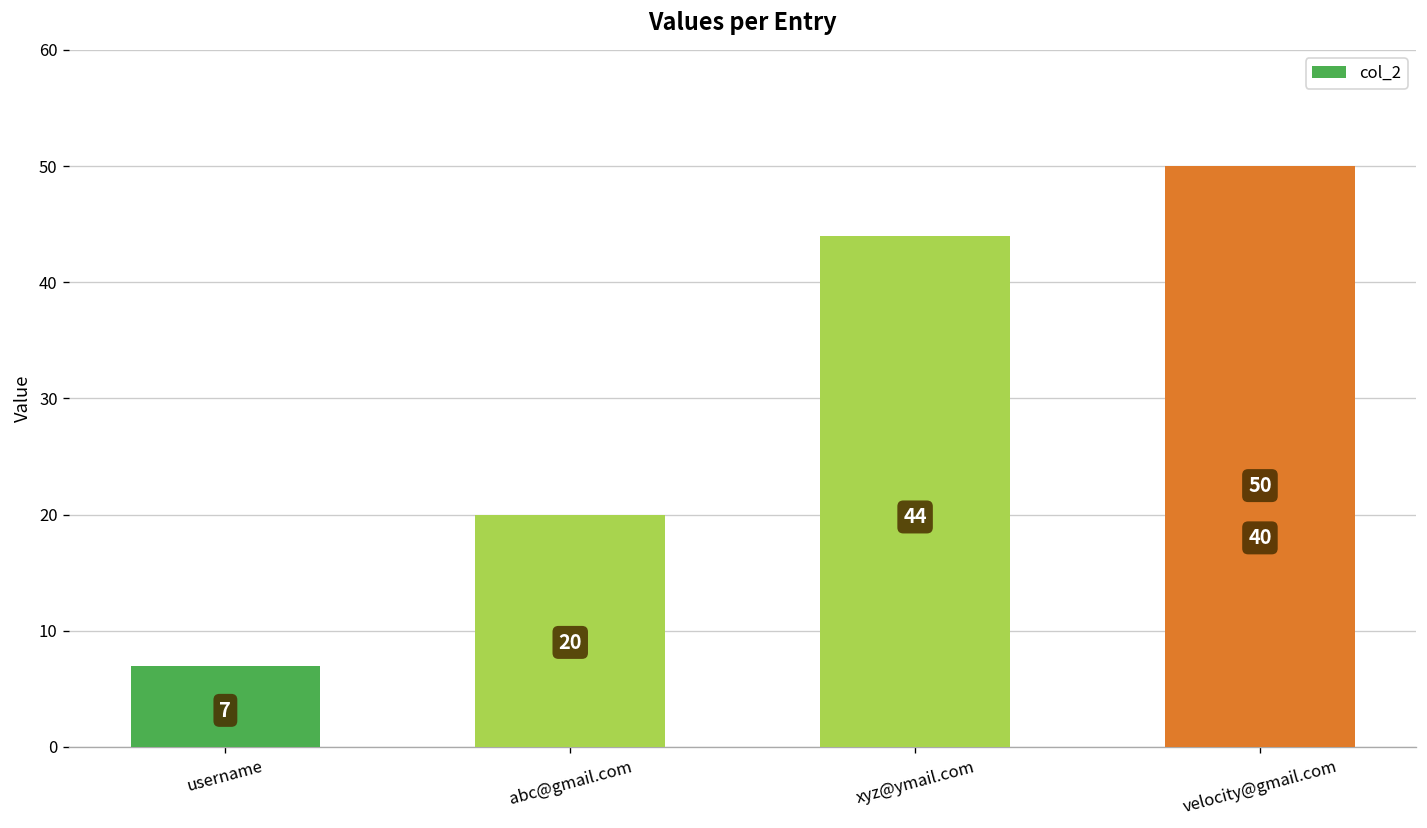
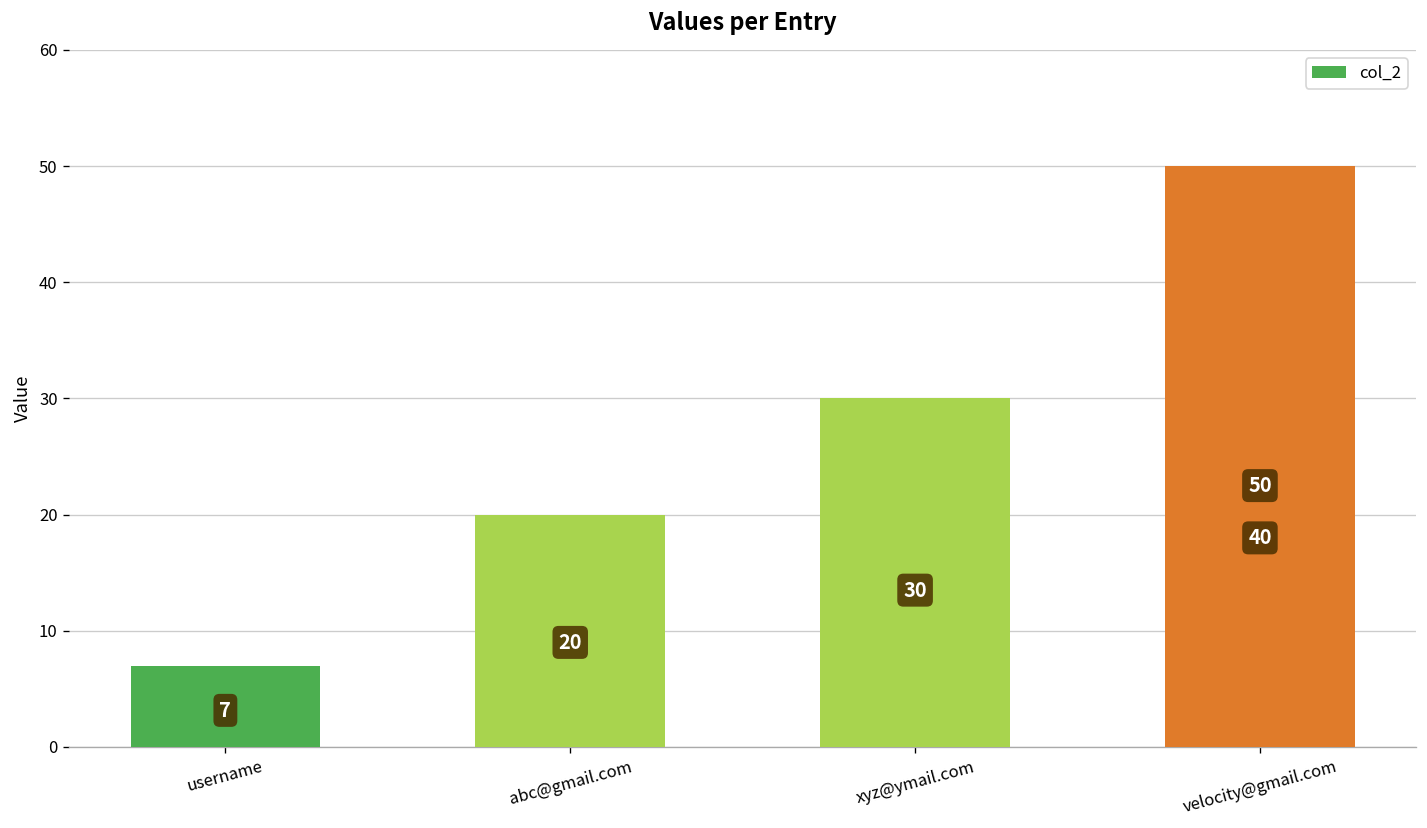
  {
-   "xyz@ymail.com": 44
+   "xyz@ymail.com": 30
  }
